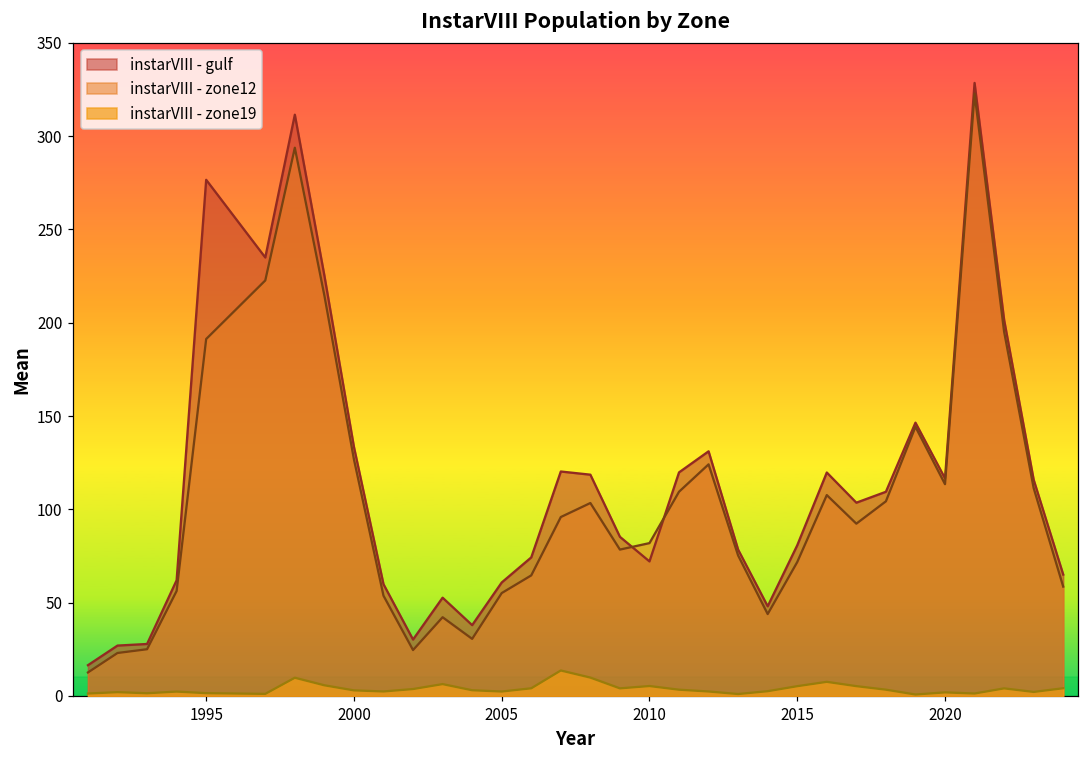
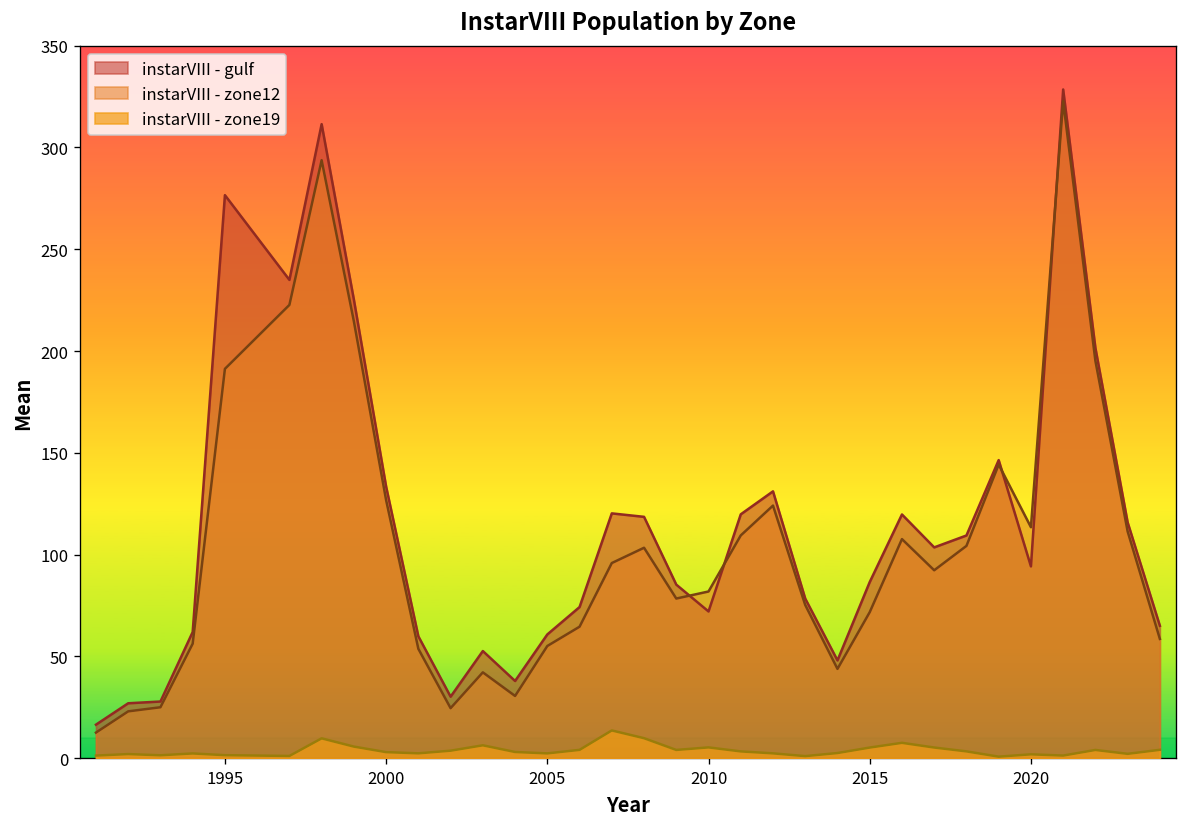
  {
    "instarVIII - gulf": {
      "1995": 277,
      "2000": 133,
      "2005": 61,
      "2010": 72,
-     "2015": 81,
-     "2020": 117
+     "2015": 87,
+     "2020": 94
    }
  }
